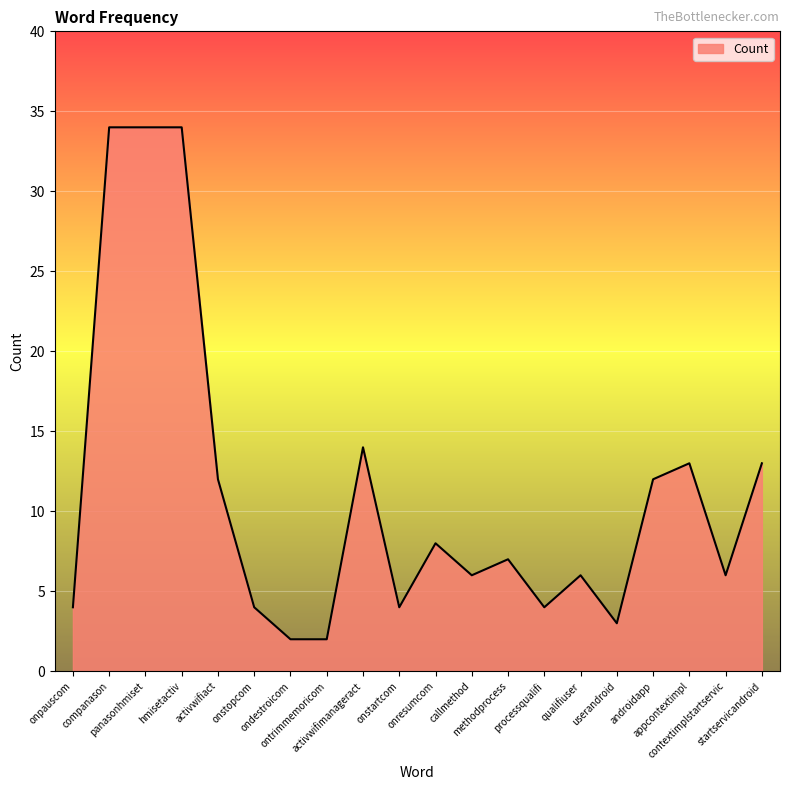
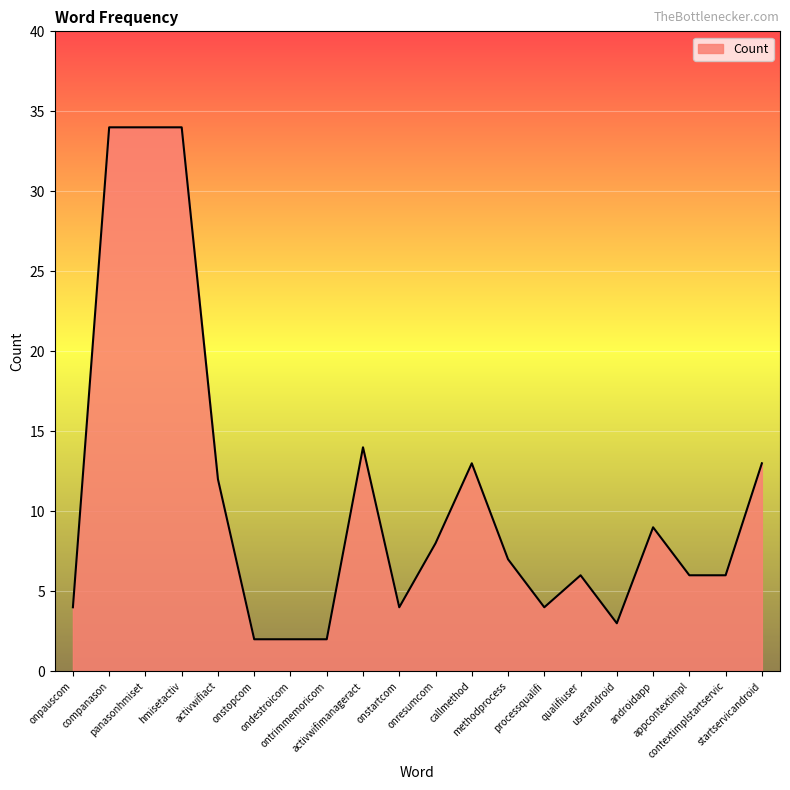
  {
    "onpauscom": 4,
    "companason": 34,
    "panasonhmiset": 34,
    "hmisetactiv": 34,
    "activwifiact": 12,
-   "onstopcom": 4,
+   "onstopcom": 2,
    "ondestroicom": 2,
    "ontrimmemoricom": 2,
    "activwifimanageract": 14,
    "onstartcom": 4,
    "onresumcom": 8,
-   "callmethod": 6,
+   "callmethod": 13,
    "methodprocess": 7,
    "processqualifi": 4,
    "qualifiuser": 6,
    "userandroid": 3,
-   "androidapp": 12,
-   "appcontextimpl": 13,
+   "androidapp": 9,
+   "appcontextimpl": 6,
    "contextimplstartservic": 6,
    "startservicandroid": 13
  }
